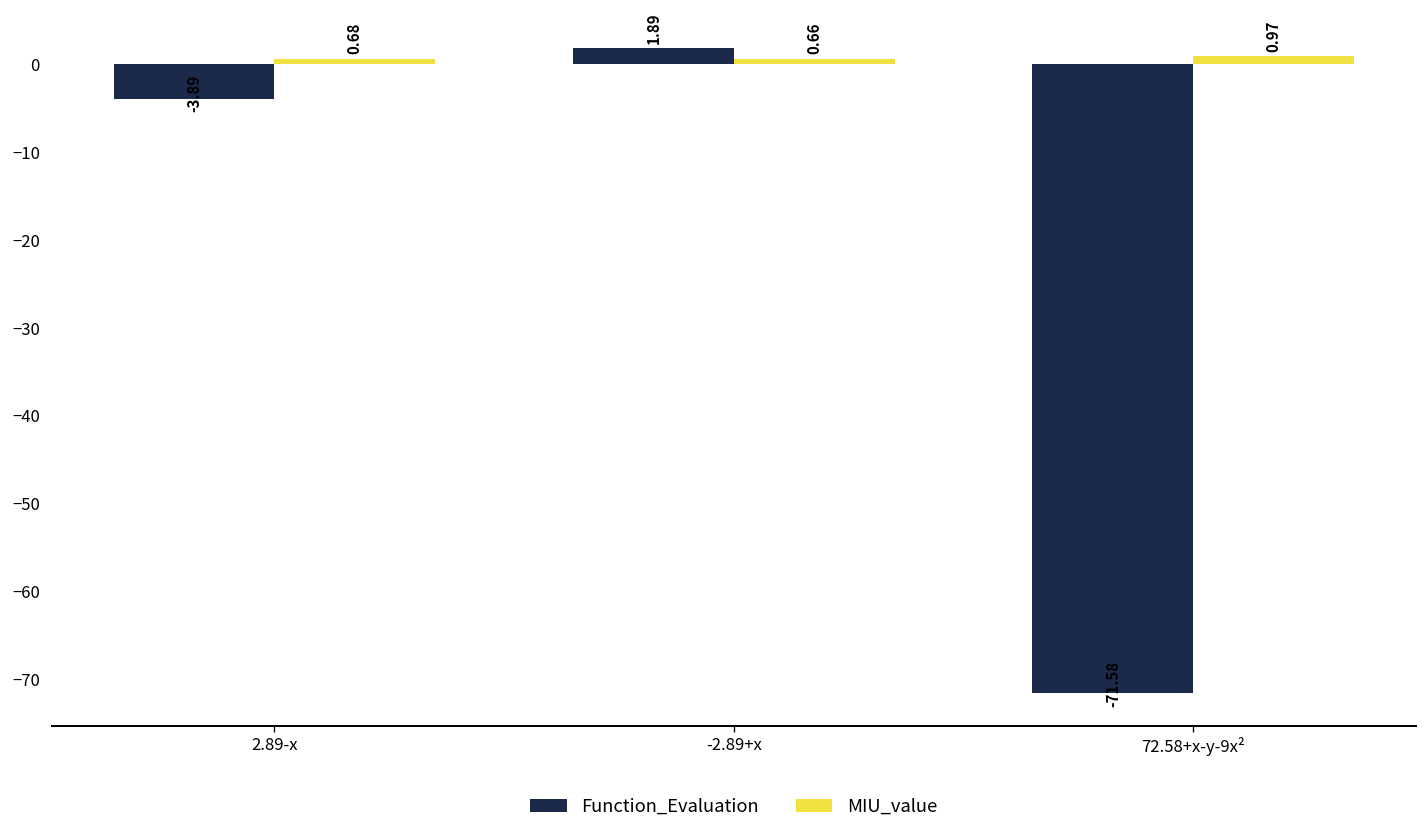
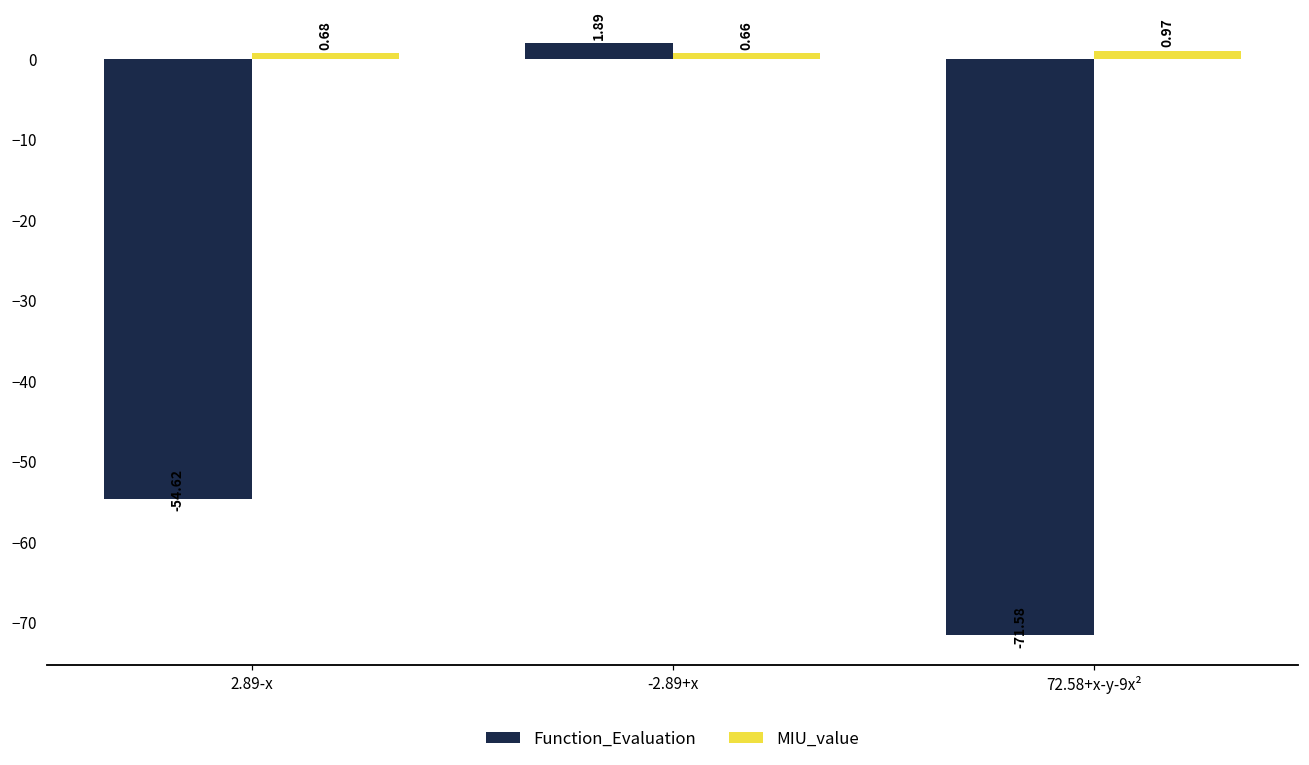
  {
    "Function_Evaluation": {
-     "2.89-x": -3.89,
+     "2.89-x": -54.62,
      "-2.89+x": 1.89,
      "72.58+x-y-9x²": -71.58
    },
    "MIU_value": {
      "2.89-x": 0.68,
      "-2.89+x": 0.66,
      "72.58+x-y-9x²": 0.97
    }
  }
